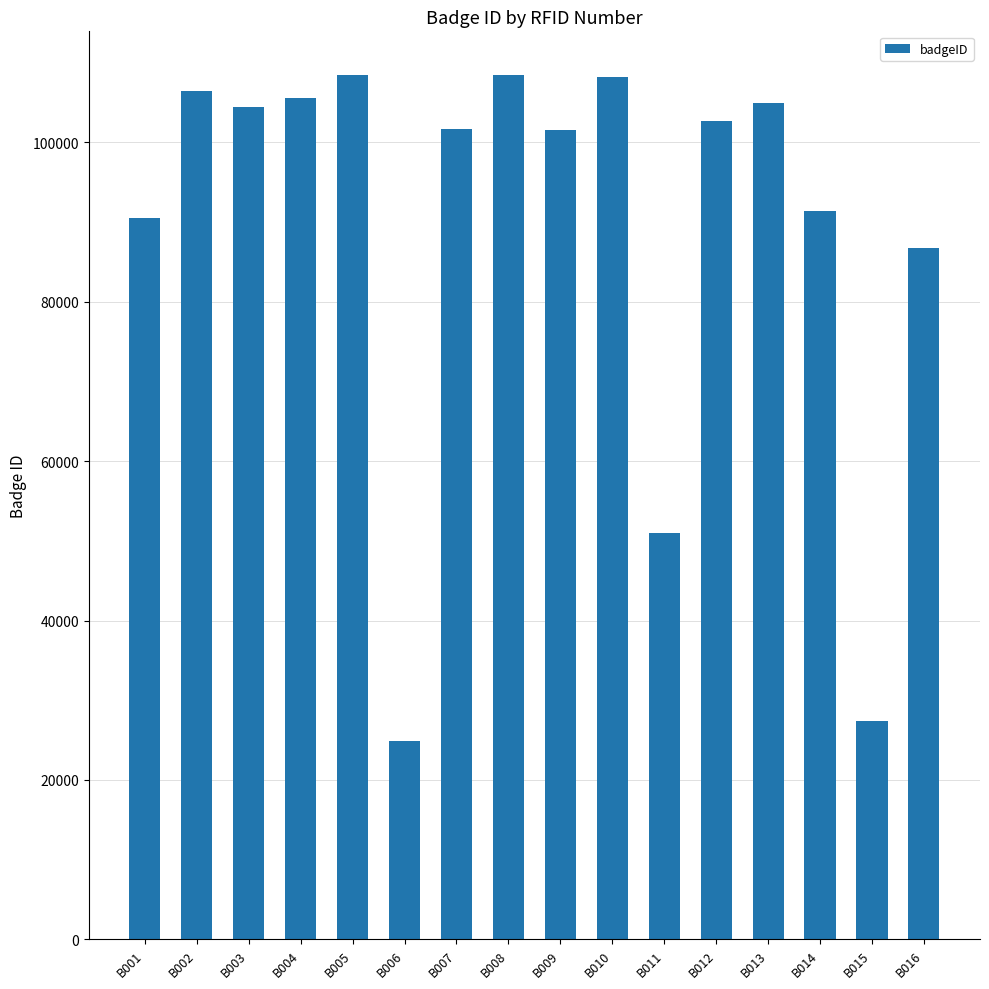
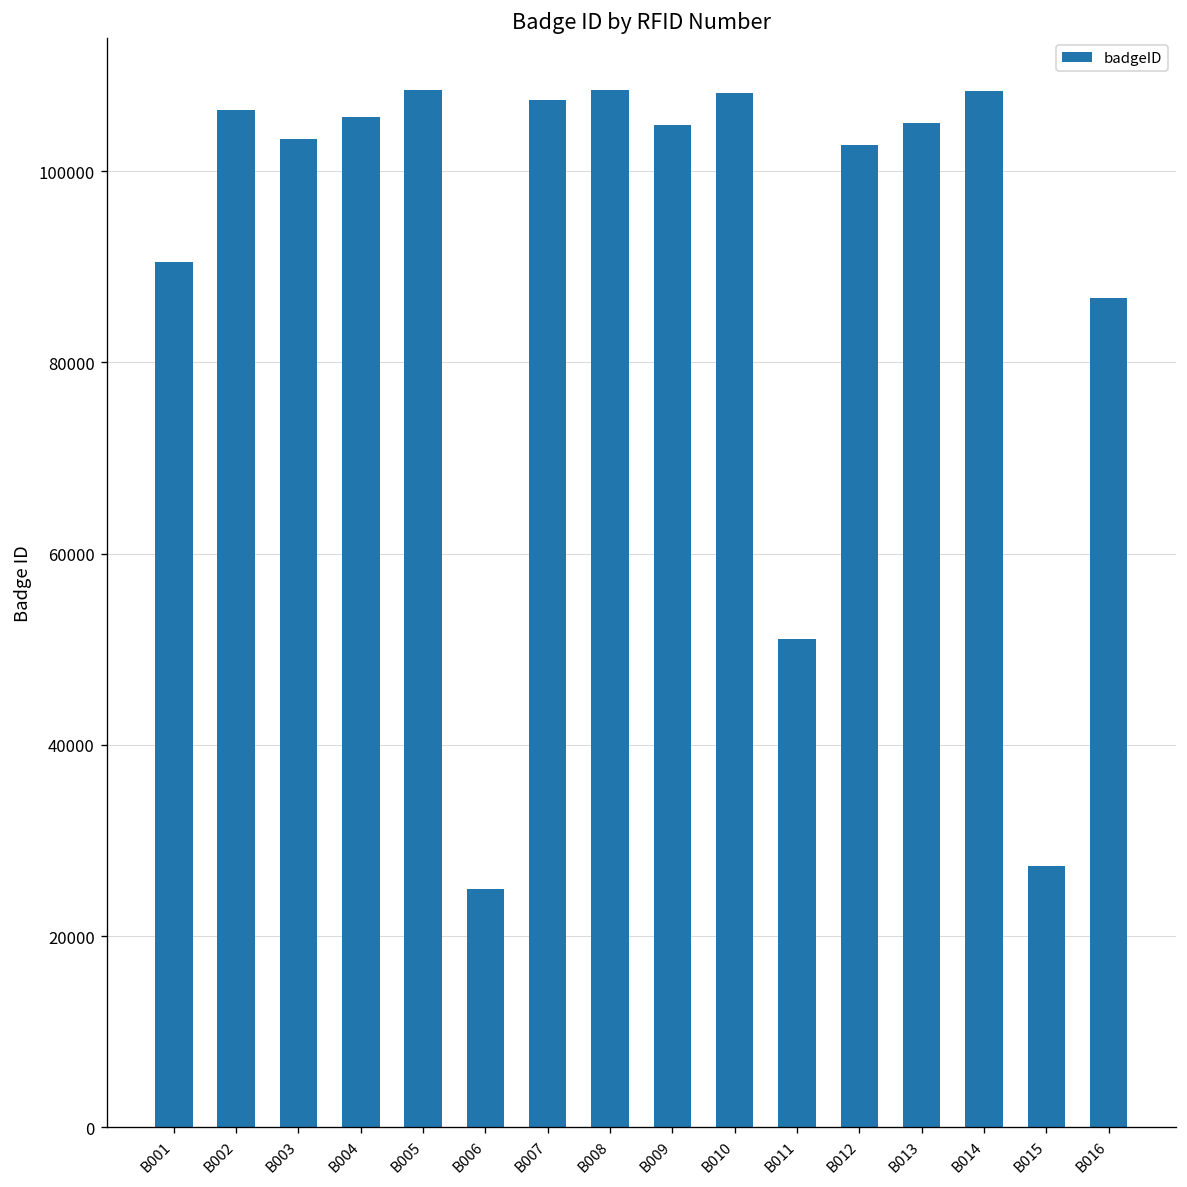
  {
    "B001": 91000,
    "B002": 106000,
-   "B003": 104000,
+   "B003": 103000,
    "B004": 106000,
    "B005": 108000,
    "B006": 25000,
-   "B007": 102000,
+   "B007": 107000,
    "B008": 109000,
-   "B009": 102000,
+   "B009": 105000,
    "B010": 108000,
    "B011": 51000,
    "B012": 103000,
    "B013": 105000,
-   "B014": 91000,
+   "B014": 108000,
    "B015": 27000,
    "B016": 87000
  }
